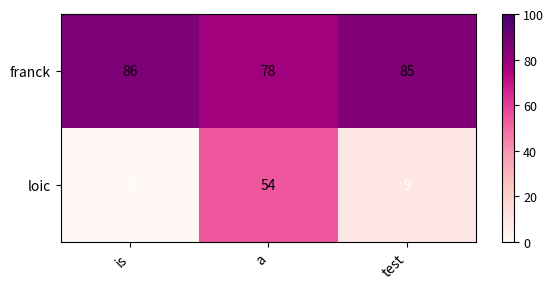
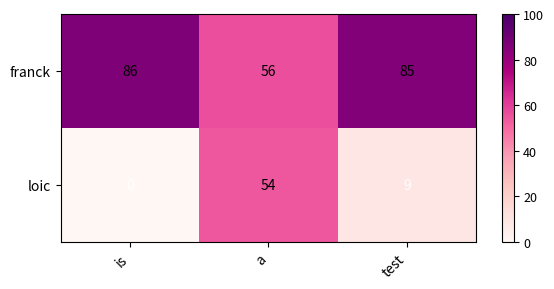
  {
    "franck": {
      "is": 86,
-     "a": 78,
+     "a": 56,
      "test": 85
    },
    "loic": {
      "a": 54
    }
  }
